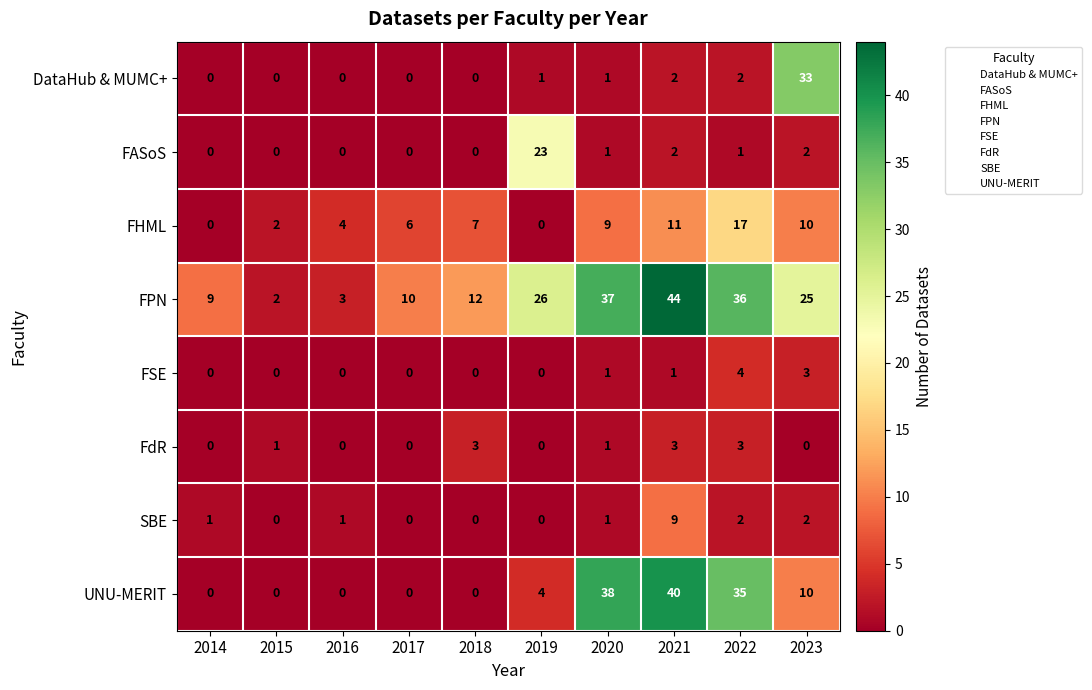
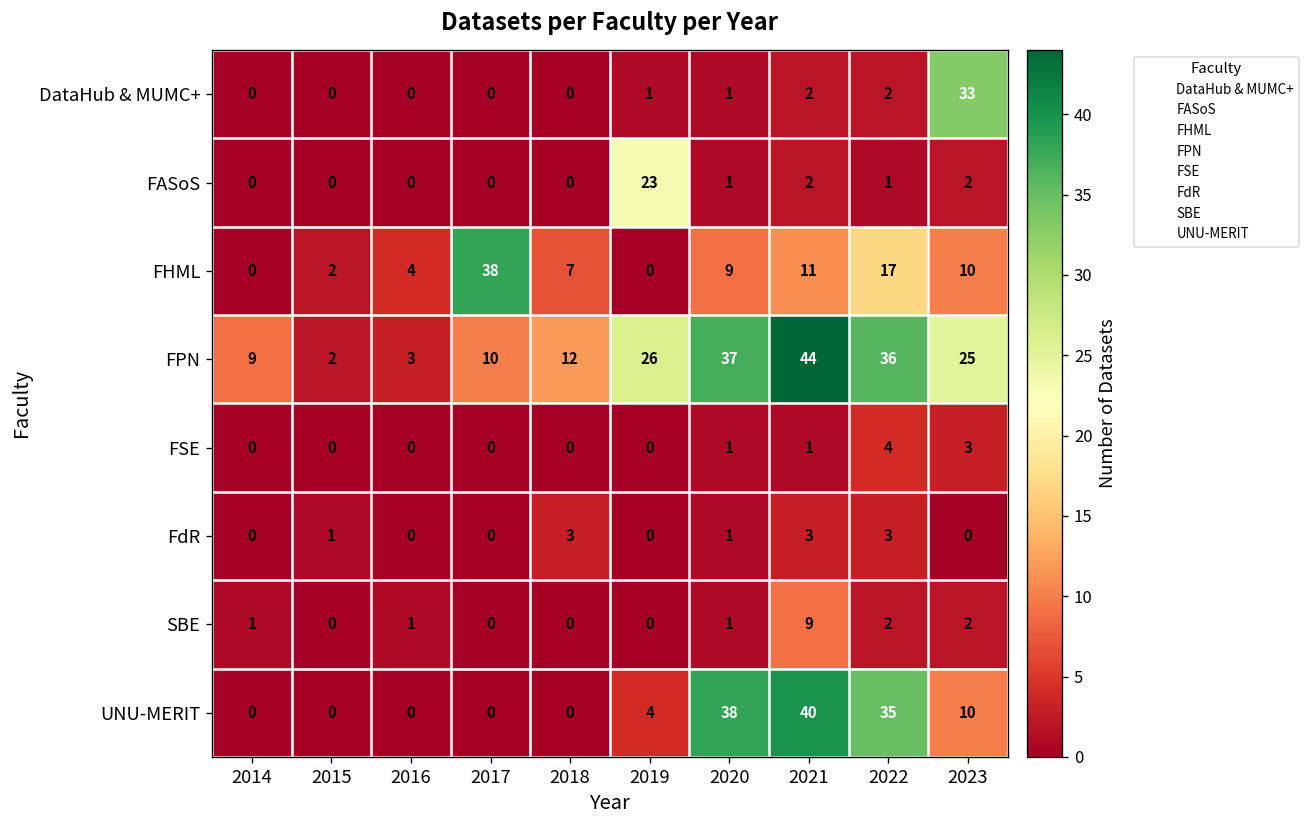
  {
    "DataHub & MUMC+": {
      "2014": 0,
      "2015": 0,
      "2016": 0,
      "2017": 0,
      "2018": 0,
      "2019": 1,
      "2020": 1,
      "2021": 2,
      "2022": 2,
      "2023": 33
    },
    "FASoS": {
      "2014": 0,
      "2015": 0,
      "2016": 0,
      "2017": 0,
      "2018": 0,
      "2019": 23,
      "2020": 1,
      "2021": 2,
      "2022": 1,
      "2023": 2
    },
    "FHML": {
      "2014": 0,
      "2015": 2,
      "2016": 4,
-     "2017": 6,
+     "2017": 38,
      "2018": 7,
      "2019": 0,
      "2020": 9,
      "2021": 11,
      "2022": 17,
      "2023": 10
    },
    "FPN": {
      "2014": 9,
      "2015": 2,
      "2016": 3,
      "2017": 10,
      "2018": 12,
      "2019": 26,
      "2020": 37,
      "2021": 44,
      "2022": 36,
      "2023": 25
    },
    "FSE": {
      "2014": 0,
      "2015": 0,
      "2016": 0,
      "2017": 0,
      "2018": 0,
      "2019": 0,
      "2020": 1,
      "2021": 1,
      "2022": 4,
      "2023": 3
    },
    "FdR": {
      "2014": 0,
      "2015": 1,
      "2016": 0,
      "2017": 0,
      "2018": 3,
      "2019": 0,
      "2020": 1,
      "2021": 3,
      "2022": 3,
      "2023": 0
    },
    "SBE": {
      "2014": 1,
      "2015": 0,
      "2016": 1,
      "2017": 0,
      "2018": 0,
      "2019": 0,
      "2020": 1,
      "2021": 9,
      "2022": 2,
      "2023": 2
    },
    "UNU-MERIT": {
      "2014": 0,
      "2015": 0,
      "2016": 0,
      "2017": 0,
      "2018": 0,
      "2019": 4,
      "2020": 38,
      "2021": 40,
      "2022": 35,
      "2023": 10
    }
  }
